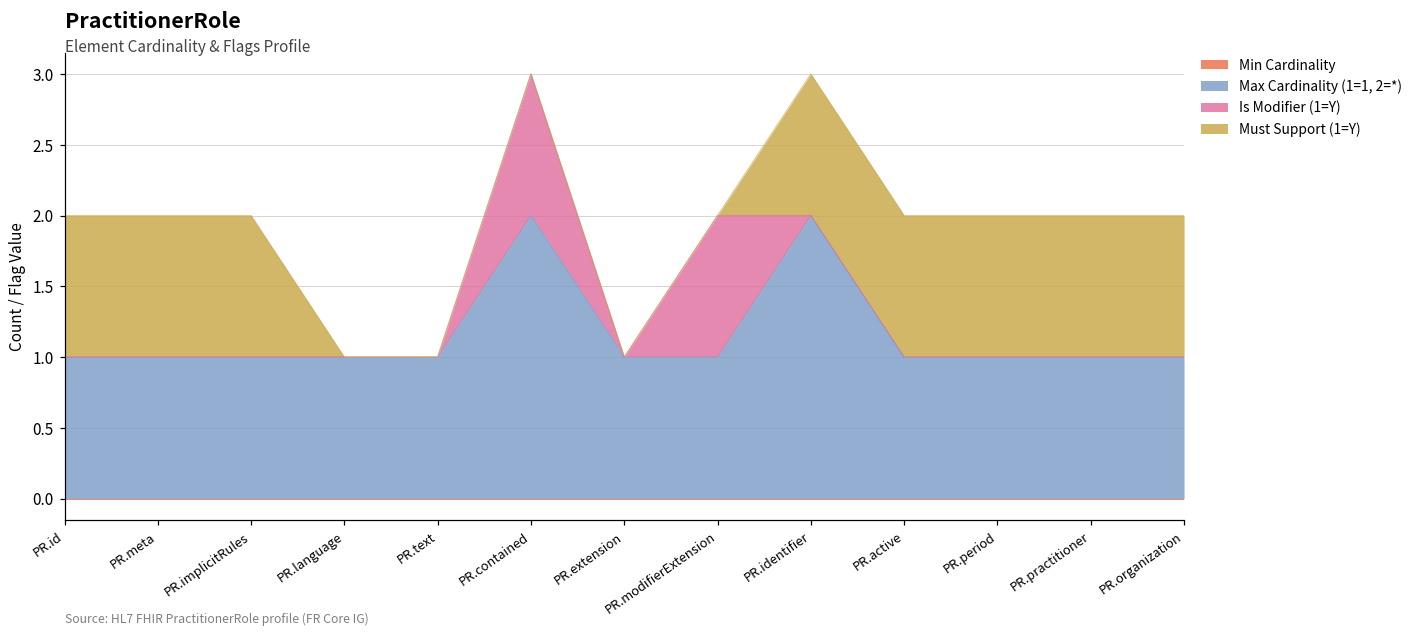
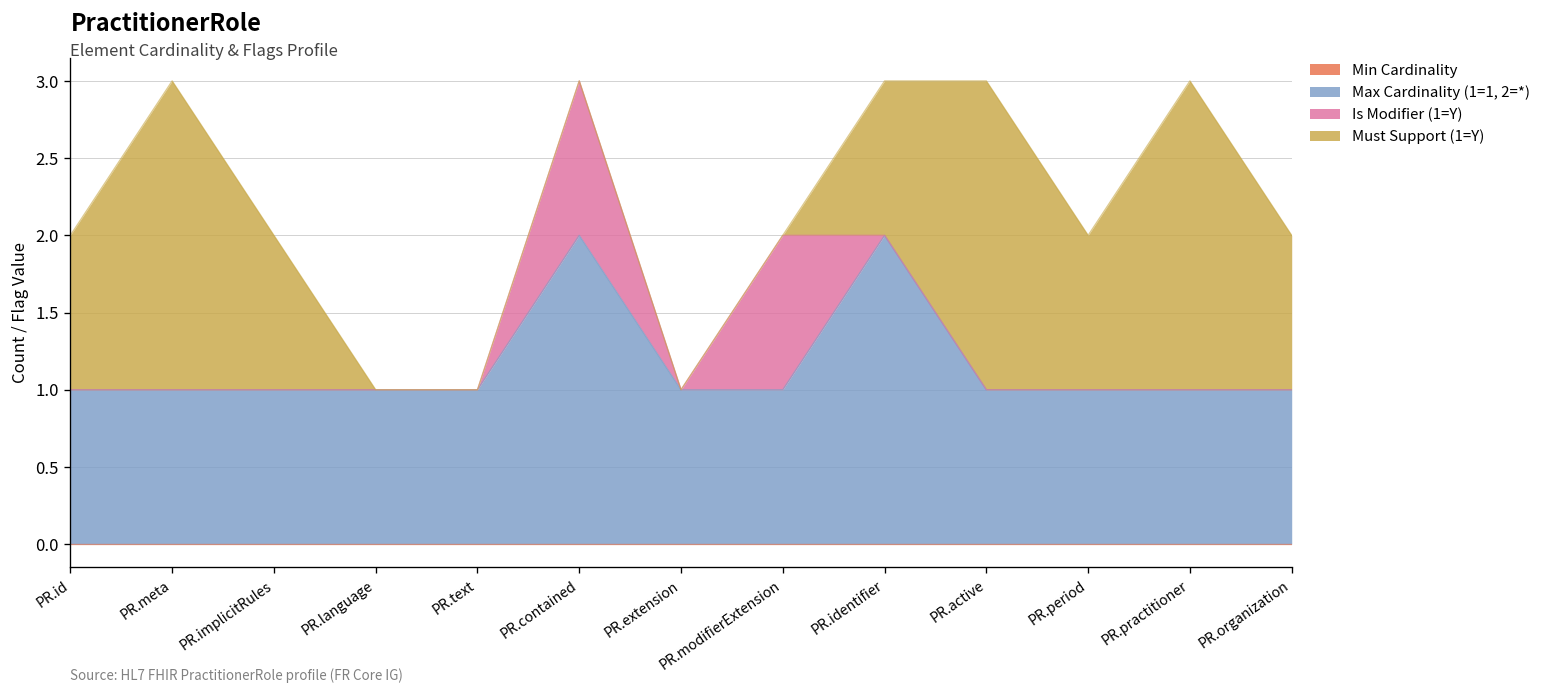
  {
    "Min Cardinality": {
      "PR.id": 0,
      "PR.meta": 0,
      "PR.implicitRules": 0,
      "PR.language": 0,
      "PR.text": 0,
      "PR.contained": 0,
      "PR.extension": 0,
      "PR.modifierExtension": 0,
      "PR.identifier": 0,
      "PR.active": 0,
      "PR.period": 0,
      "PR.practitioner": 0,
      "PR.organization": 0
    },
    "Max Cardinality (1=1, 2=*)": {
      "PR.contained": 2,
      "PR.modifierExtension": 1
    },
    "Must Support (1=Y)": {
      "PR.id": 1,
-     "PR.meta": 1,
+     "PR.meta": 2,
      "PR.implicitRules": 1,
      "PR.identifier": 1,
-     "PR.active": 1,
+     "PR.active": 2,
      "PR.period": 1,
-     "PR.practitioner": 1,
+     "PR.practitioner": 2,
      "PR.organization": 1
    }
  }
